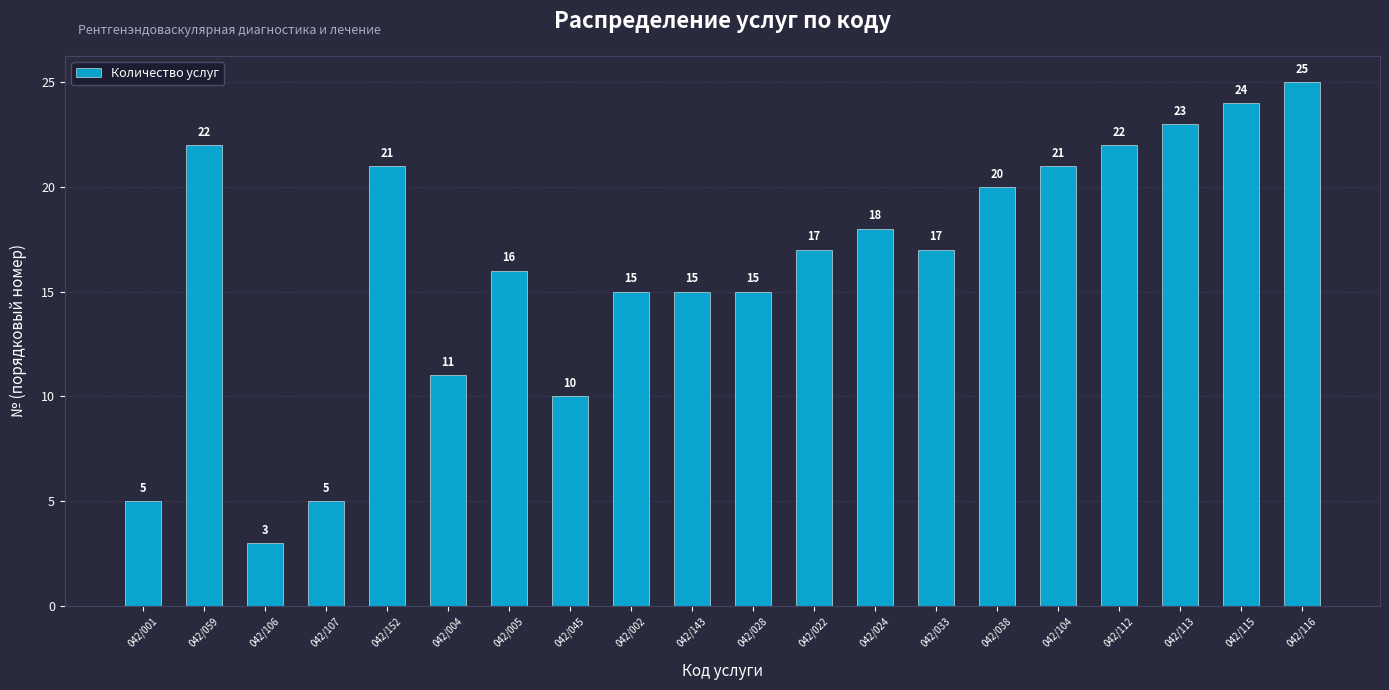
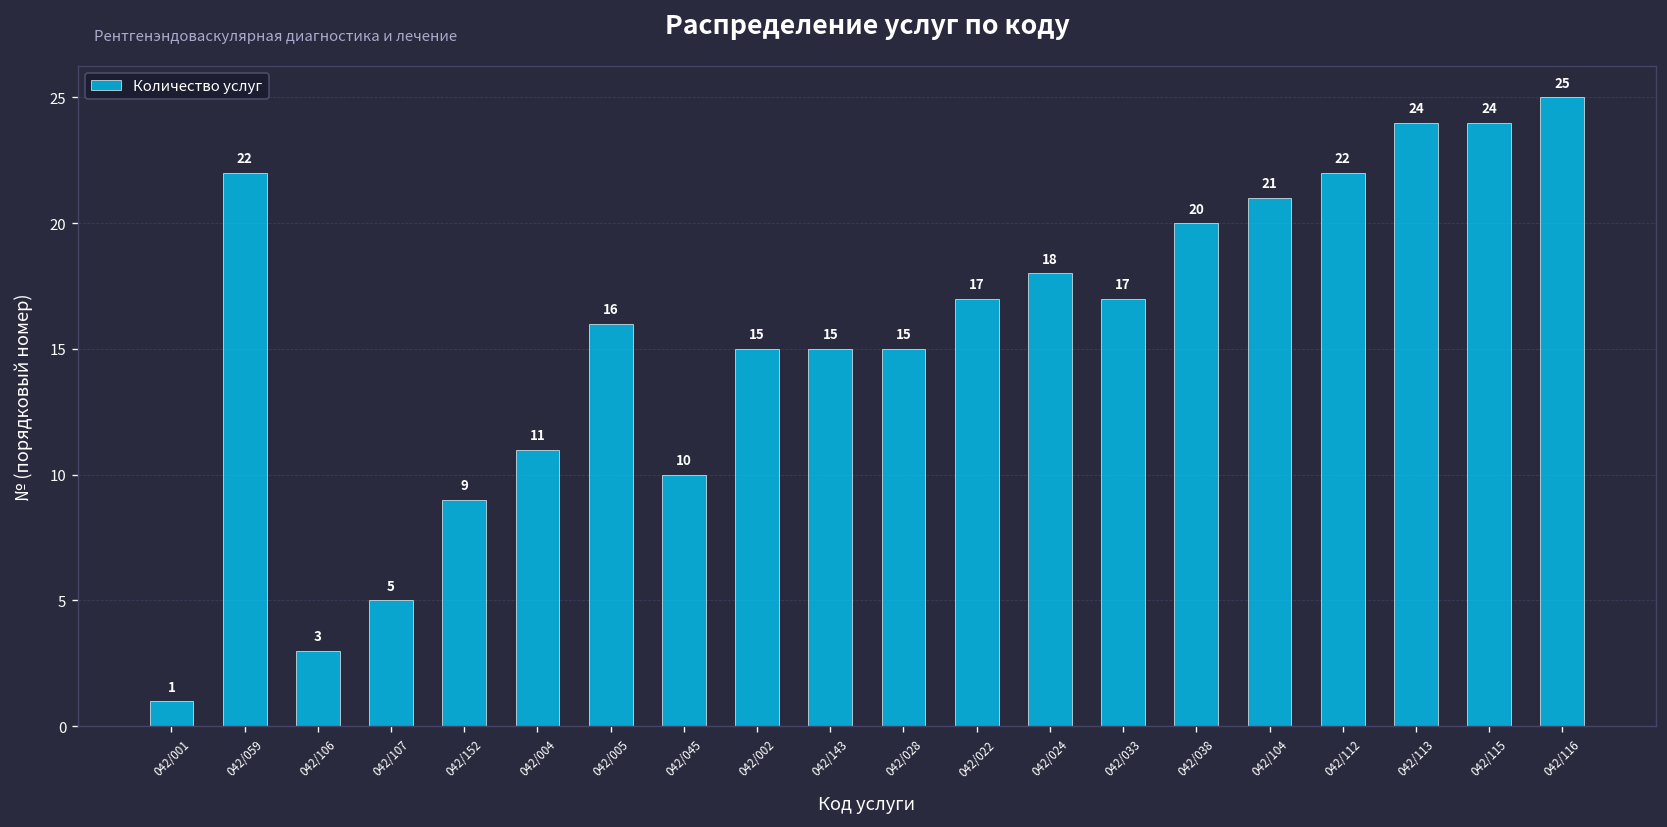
  {
-   "042/001": 5,
+   "042/001": 1,
    "042/059": 22,
    "042/106": 3,
    "042/107": 5,
-   "042/152": 21,
+   "042/152": 9,
    "042/004": 11,
    "042/005": 16,
    "042/045": 10,
    "042/002": 15,
    "042/143": 15,
    "042/028": 15,
    "042/022": 17,
    "042/024": 18,
    "042/033": 17,
    "042/038": 20,
    "042/104": 21,
    "042/112": 22,
-   "042/113": 23,
+   "042/113": 24,
    "042/115": 24,
    "042/116": 25
  }
